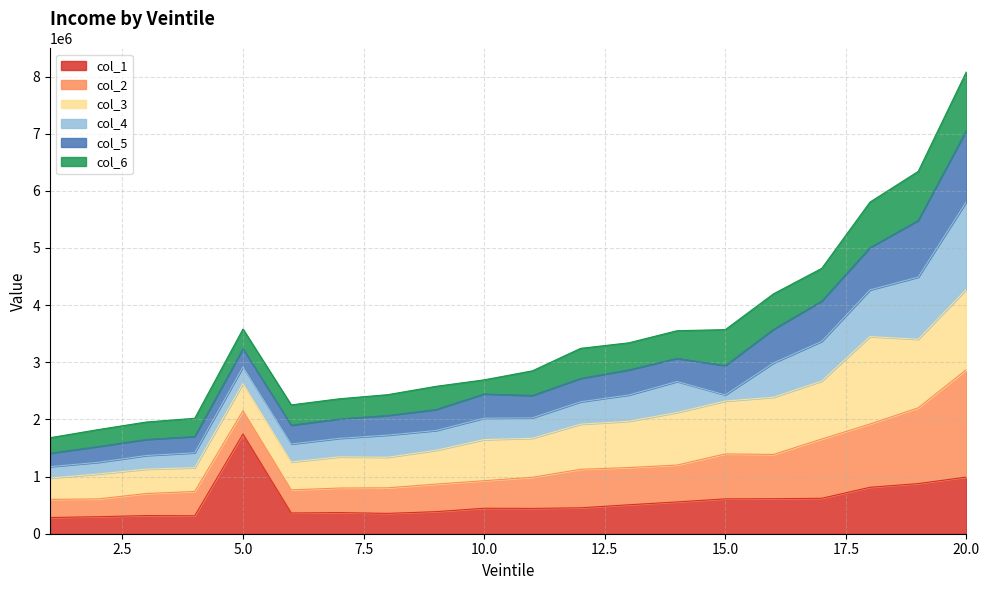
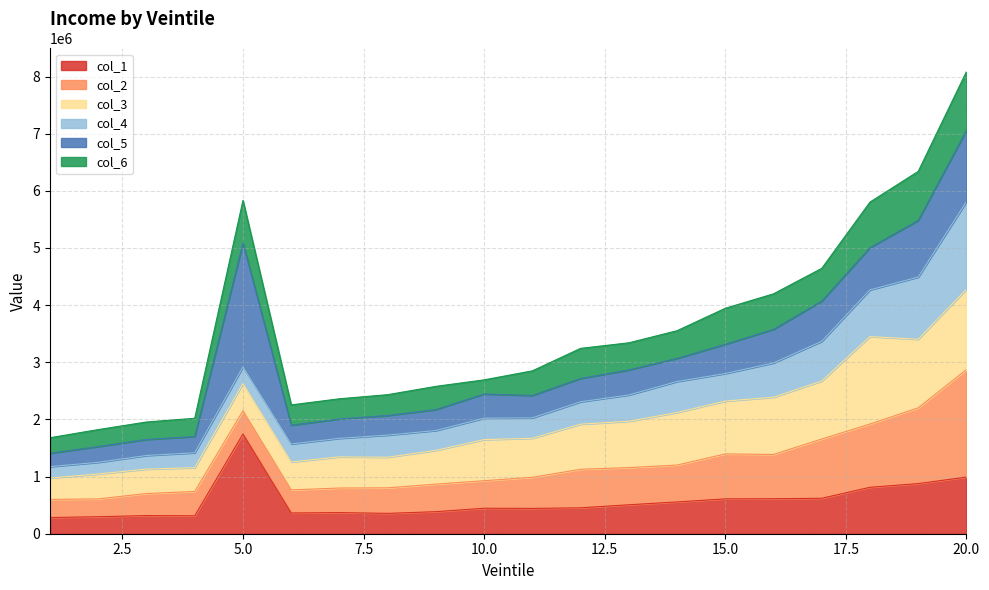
  {
    "col_1": {
      "5.0": 1700000,
      "10.0": 400000,
      "15.0": 600000,
      "20.0": 1000000
    },
    "col_2": {
      "5.0": 400000,
      "10.0": 500000,
      "15.0": 800000,
      "20.0": 1900000
    },
    "col_3": {
      "5.0": 500000,
      "10.0": 700000,
      "15.0": 900000,
      "20.0": 1400000
    },
    "col_4": {
      "5.0": 300000,
      "10.0": 400000,
-     "15.0": 100000,
+     "15.0": 500000,
      "20.0": 1500000
    },
    "col_5": {
-     "5.0": 300000,
+     "5.0": 2200000,
      "10.0": 400000,
      "15.0": 500000,
      "20.0": 1200000
    },
    "col_6": {
-     "5.0": 300000,
+     "5.0": 700000,
      "10.0": 200000,
      "15.0": 600000,
      "20.0": 1000000
    }
  }
